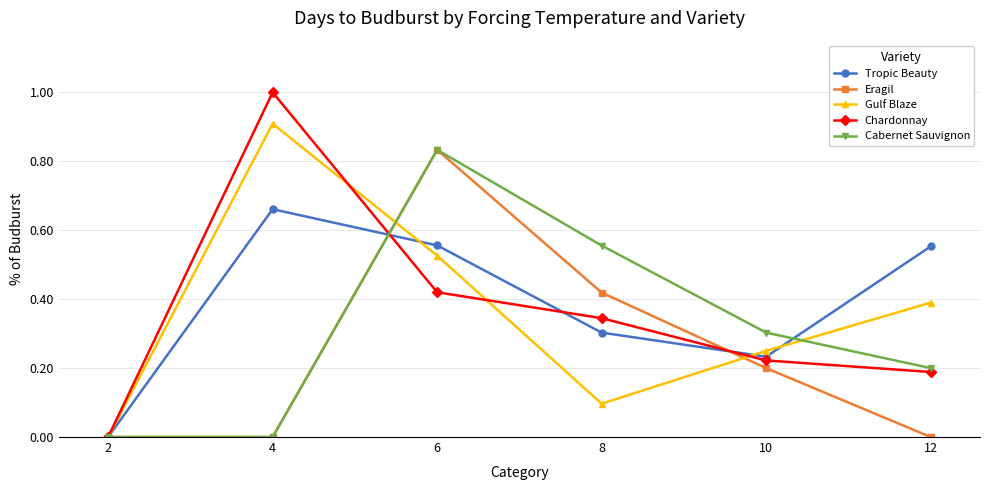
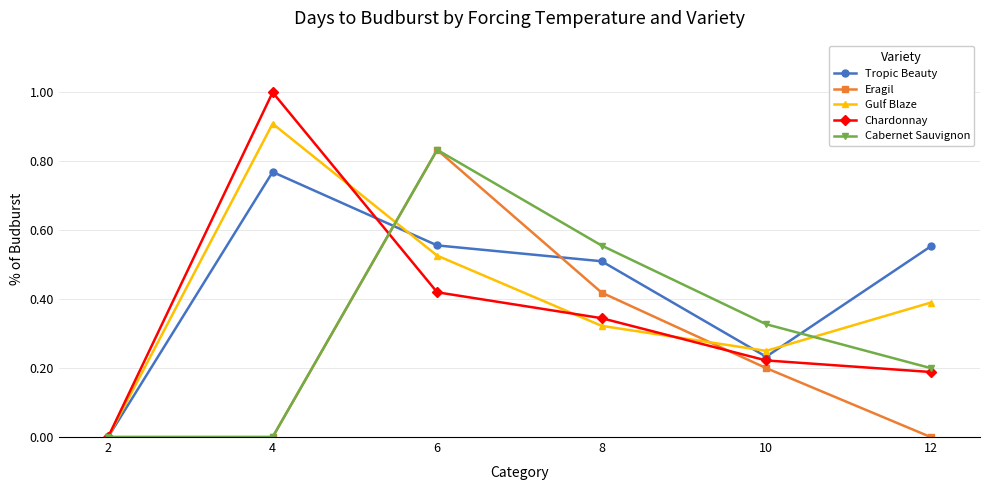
  {
    "Tropic Beauty": {
-     "4": 0.66,
+     "4": 0.77,
      "6": 0.56,
-     "8": 0.30,
+     "8": 0.51,
      "10": 0.23,
      "12": 0.55
    },
    "Eragil": {
      "8": 0.42,
      "10": 0.20,
      "12": 0.00
    },
    "Gulf Blaze": {
      "4": 0.91,
      "6": 0.53,
-     "8": 0.10,
+     "8": 0.32,
      "10": 0.25,
      "12": 0.39
    },
    "Chardonnay": {
      "4": 1.00,
      "6": 0.42,
      "8": 0.34,
      "10": 0.22,
      "12": 0.19
    },
    "Cabernet Sauvignon": {
      "8": 0.56,
-     "10": 0.30,
+     "10": 0.33,
      "12": 0.20
    }
  }
